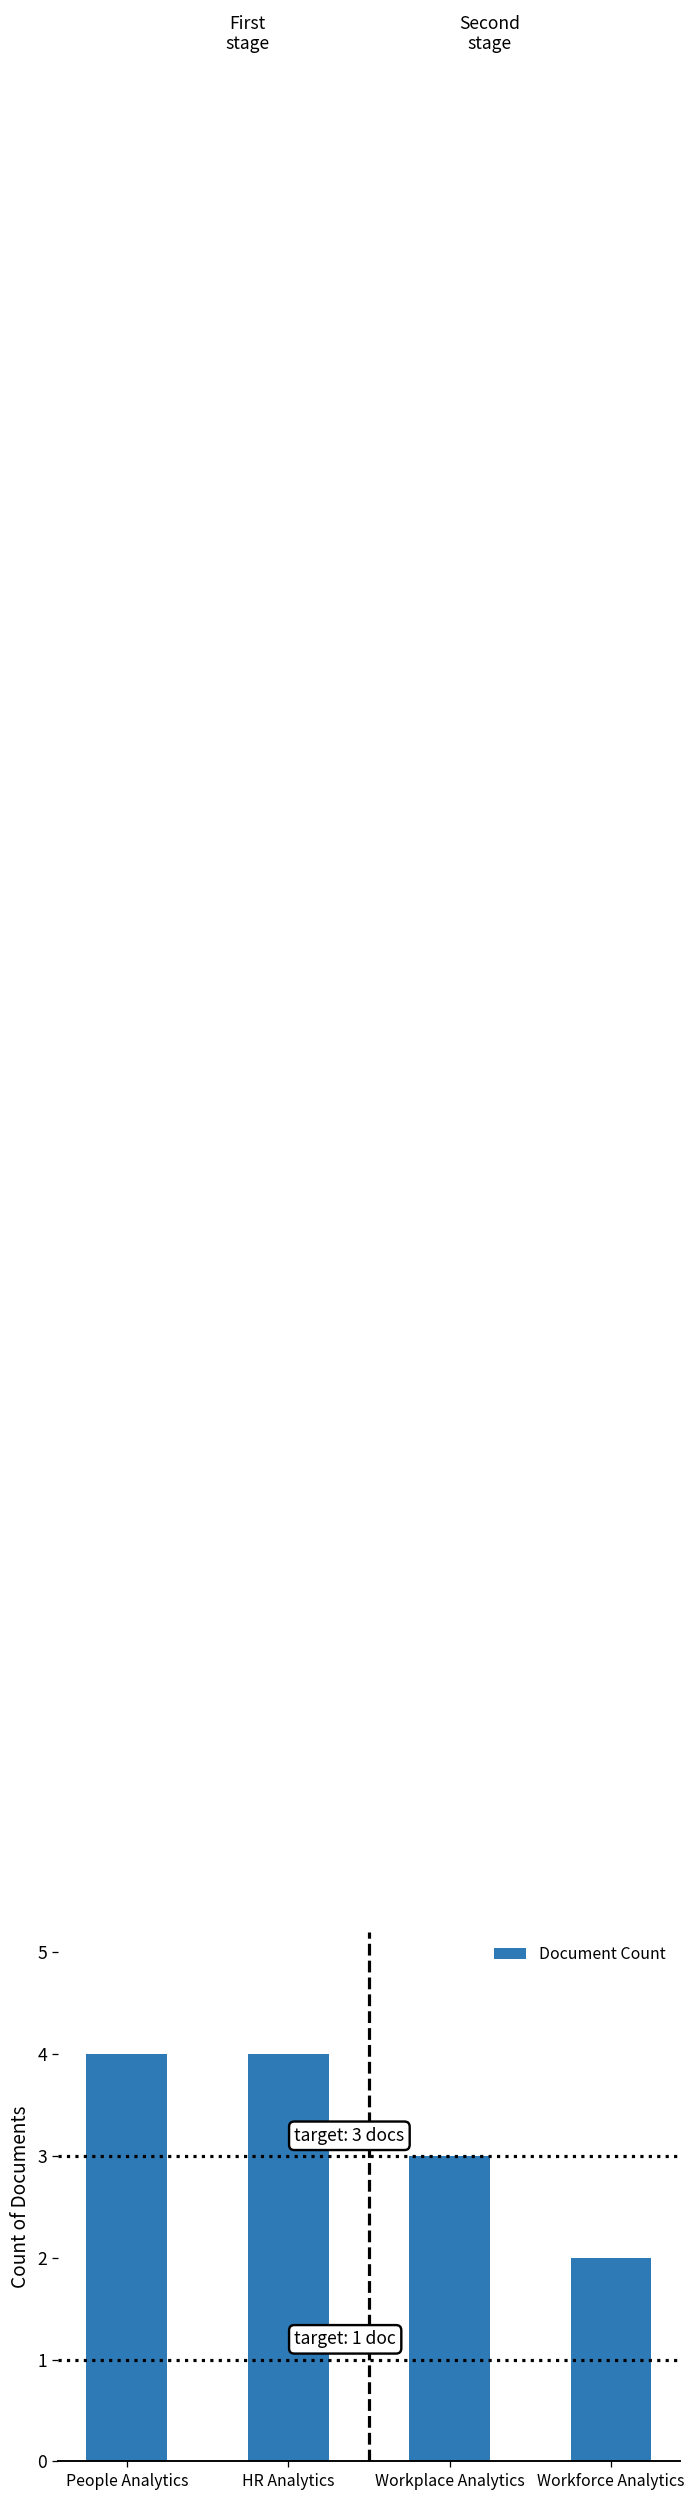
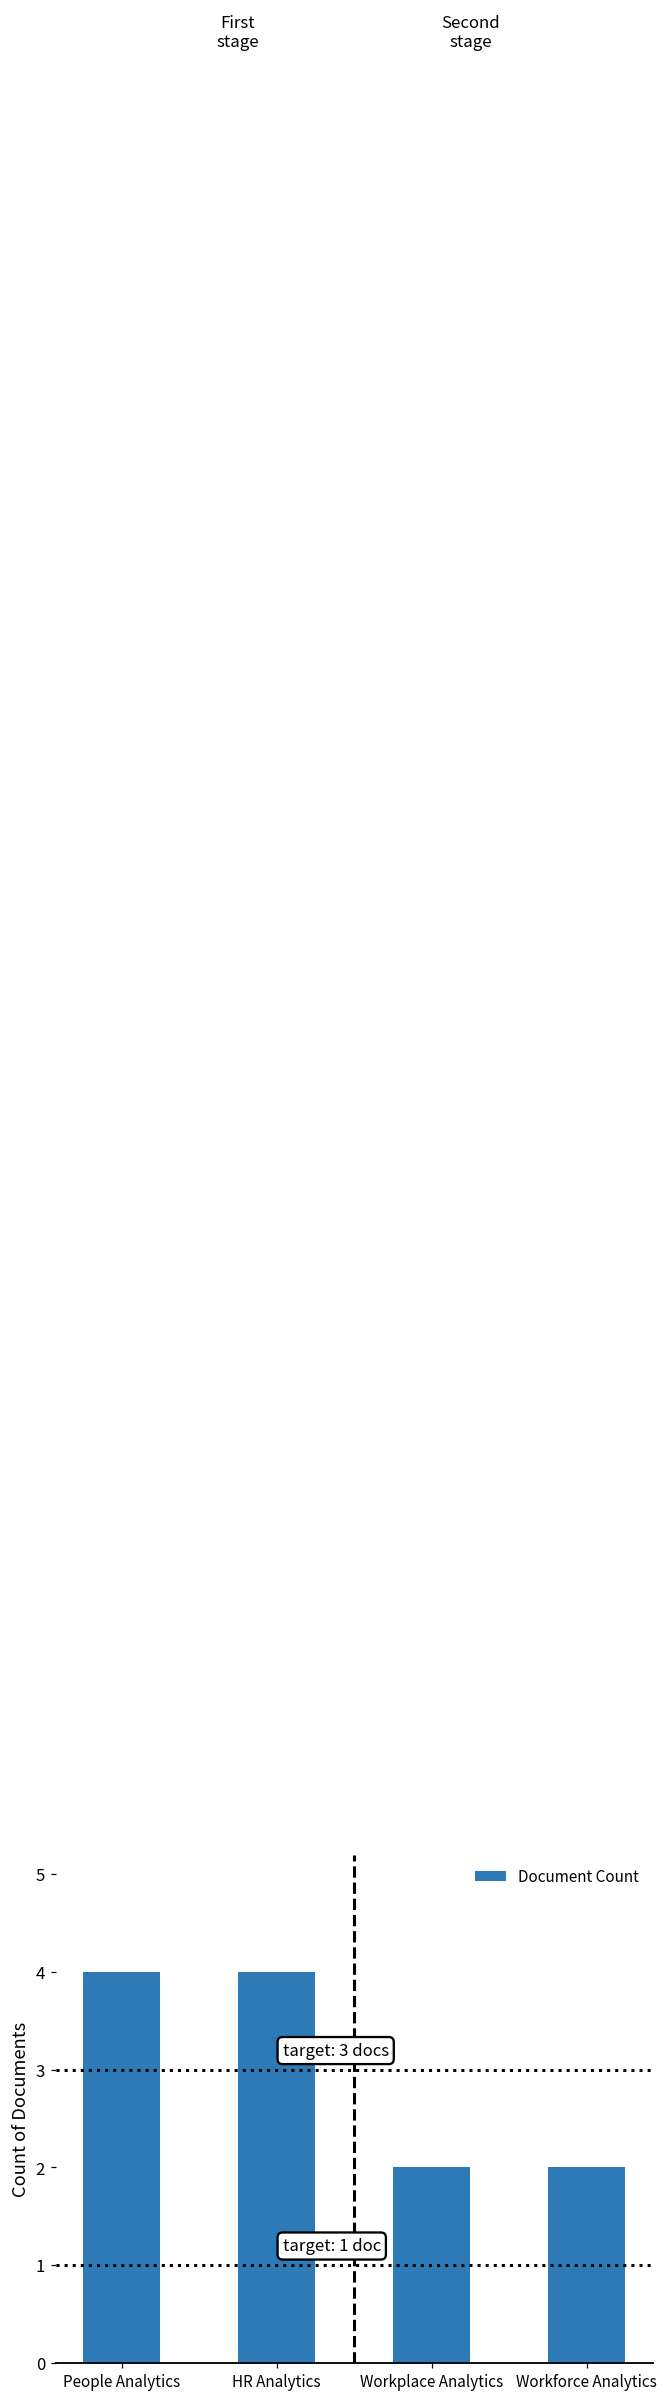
  {
    "People Analytics": 4,
    "HR Analytics": 4,
-   "Workplace Analytics": 3,
+   "Workplace Analytics": 2,
    "Workforce Analytics": 2
  }
